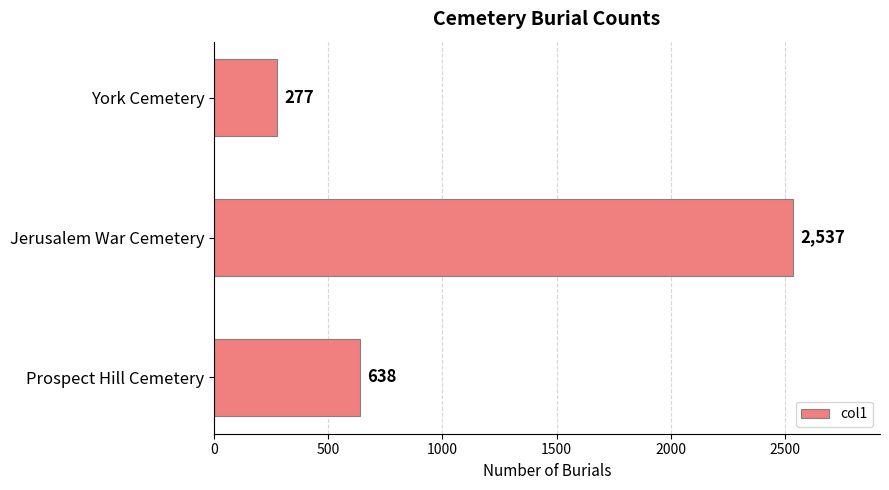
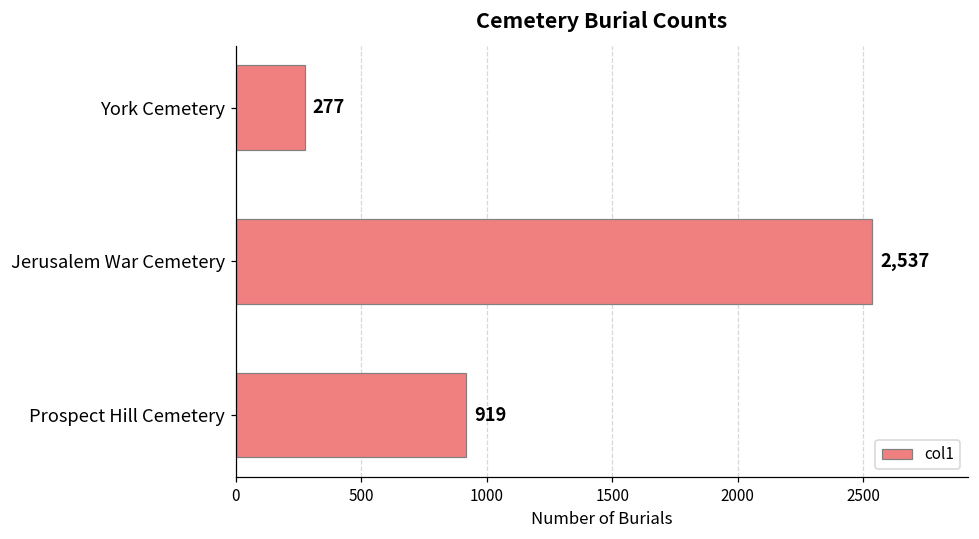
  {
    "York Cemetery": "277",
    "Jerusalem War Cemetery": "2,537",
-   "Prospect Hill Cemetery": "638"
+   "Prospect Hill Cemetery": "919"
  }
